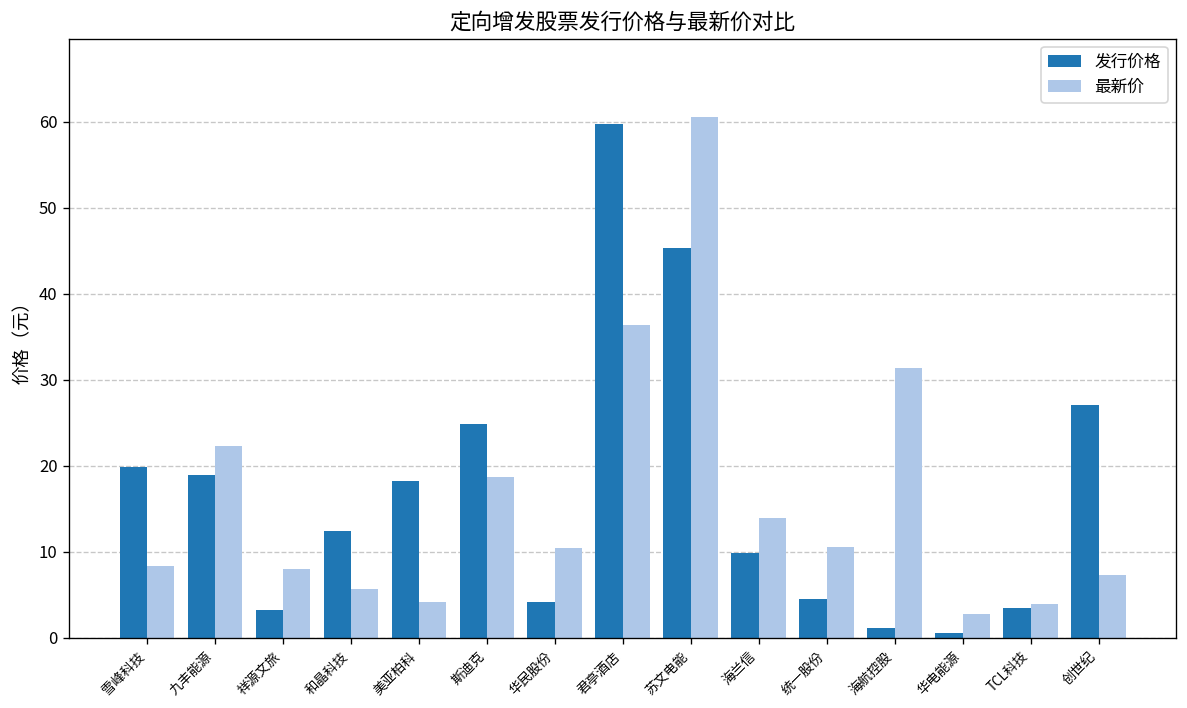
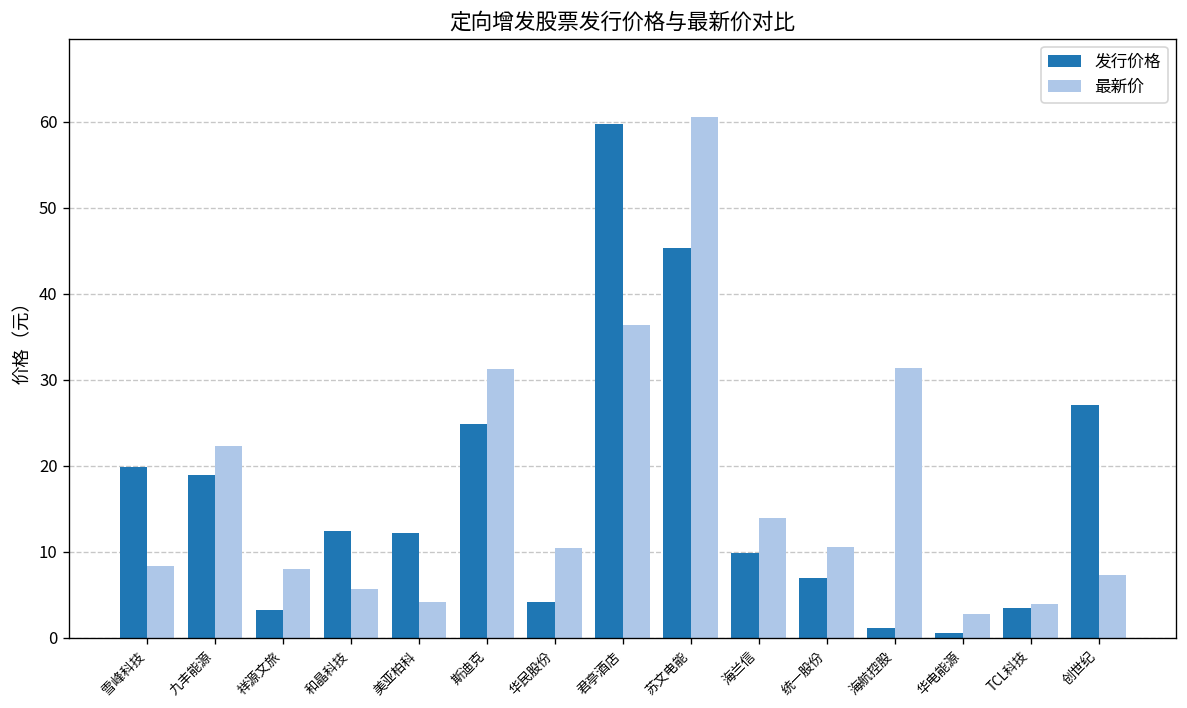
  {
    "发行价格": {
      "雪峰科技": 20,
      "九丰能源": 19,
      "祥源文旅": 3,
      "和晶科技": 12,
-     "美亚柏科": 18,
+     "美亚柏科": 12,
      "斯迪克": 25,
      "华民股份": 4,
      "君亭酒店": 60,
      "苏文电能": 45,
      "海兰信": 10,
-     "统一股份": 5,
+     "统一股份": 7,
      "海航控股": 1,
      "华电能源": 1,
      "TCL科技": 3,
      "创世纪": 27
    },
    "最新价": {
      "雪峰科技": 8,
      "九丰能源": 22,
      "祥源文旅": 8,
      "和晶科技": 6,
      "美亚柏科": 4,
-     "斯迪克": 19,
+     "斯迪克": 31,
      "华民股份": 10,
      "君亭酒店": 36,
      "苏文电能": 61,
      "海兰信": 14,
      "统一股份": 11,
      "海航控股": 31,
      "华电能源": 3,
      "TCL科技": 4,
      "创世纪": 7
    }
  }
